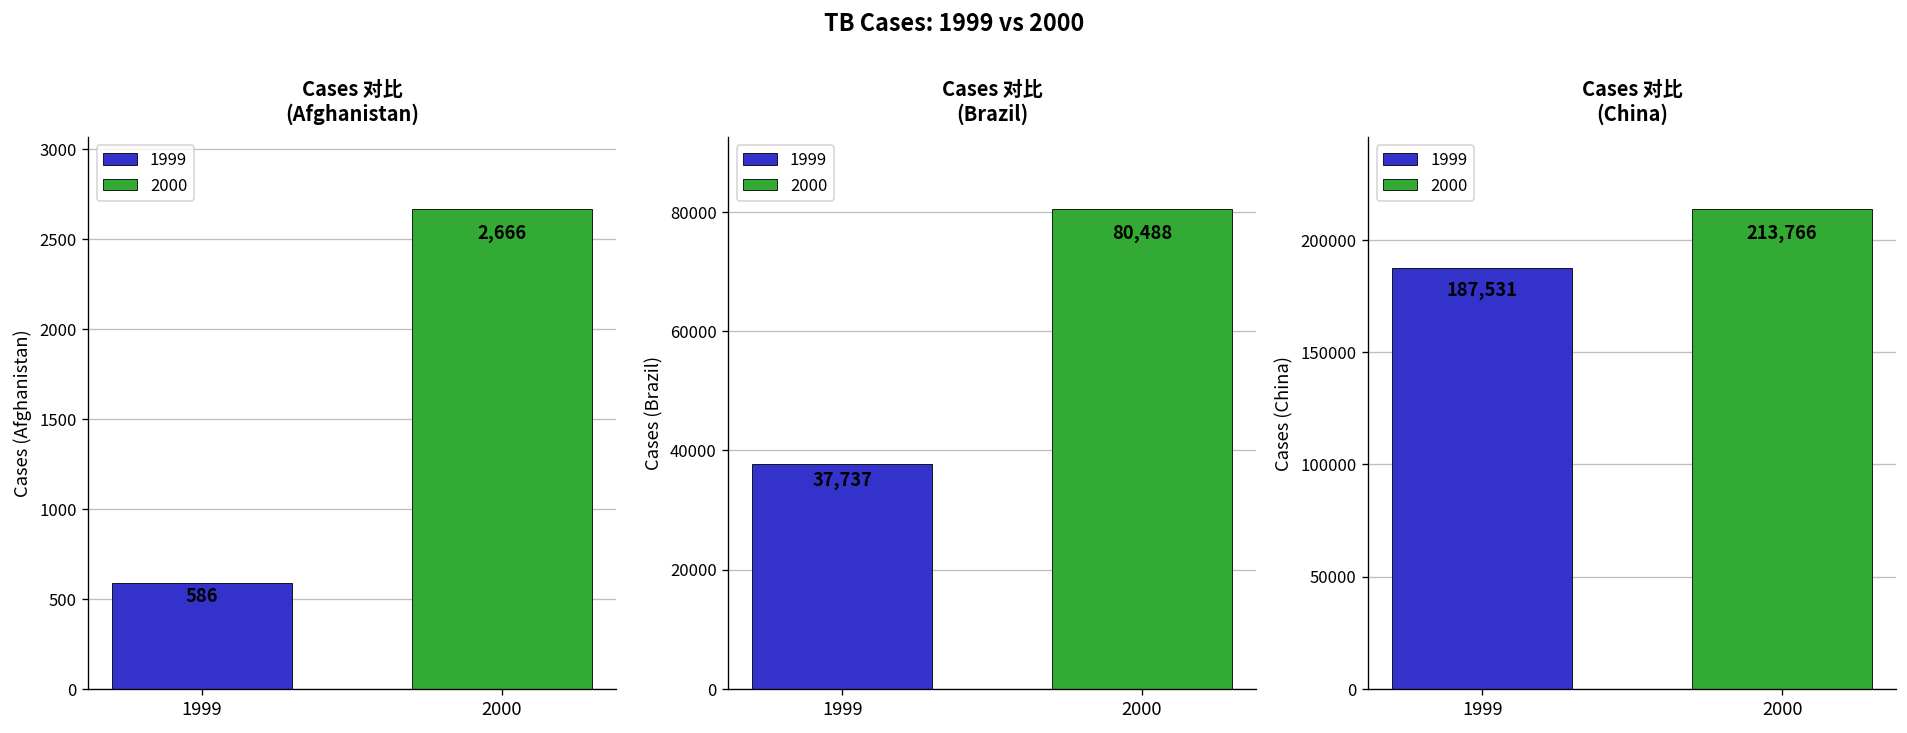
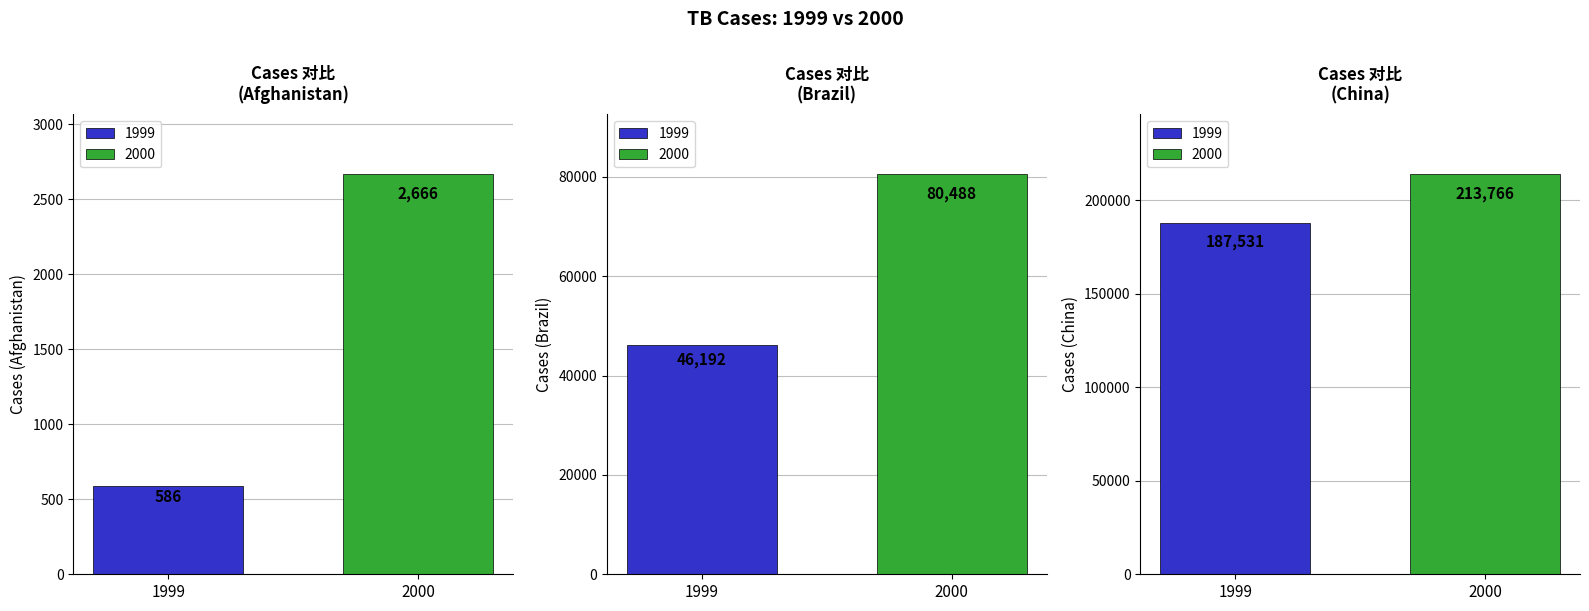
  {
    "Cases 对比 (Afghanistan)": {
      "1999": "586",
      "2000": "2,666"
    },
    "Cases 对比 (Brazil)": {
-     "1999": "37,737",
+     "1999": "46,192",
      "2000": "80,488"
    },
    "Cases 对比 (China)": {
      "1999": "187,531",
      "2000": "213,766"
    }
  }
